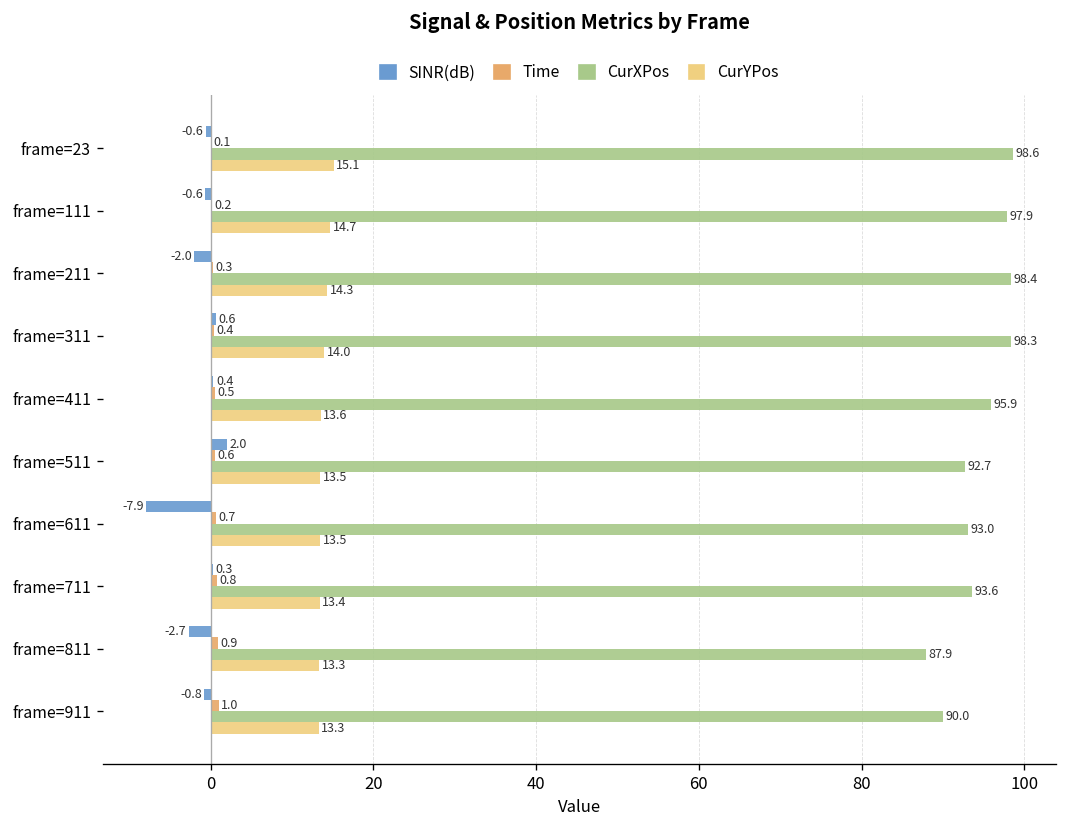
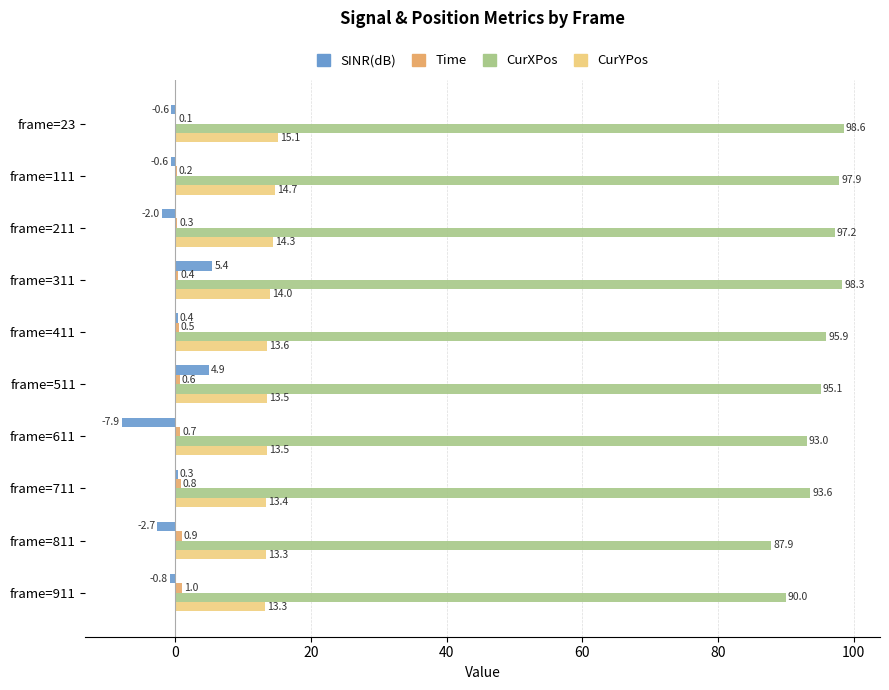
  {
    "SINR(dB)": {
      "frame=23": -0.6,
      "frame=111": -0.6,
      "frame=211": -2.0,
-     "frame=311": 0.6,
+     "frame=311": 5.4,
      "frame=411": 0.4,
-     "frame=511": 2.0,
+     "frame=511": 4.9,
      "frame=611": -7.9,
      "frame=711": 0.3,
      "frame=811": -2.7,
      "frame=911": -0.8
    },
    "CurXPos": {
      "frame=23": 98.6,
      "frame=111": 97.9,
-     "frame=211": 98.4,
+     "frame=211": 97.2,
      "frame=311": 98.3,
      "frame=411": 95.9,
-     "frame=511": 92.7,
+     "frame=511": 95.1,
      "frame=611": 93.0,
      "frame=711": 93.6,
      "frame=811": 87.9,
      "frame=911": 90.0
    }
  }
